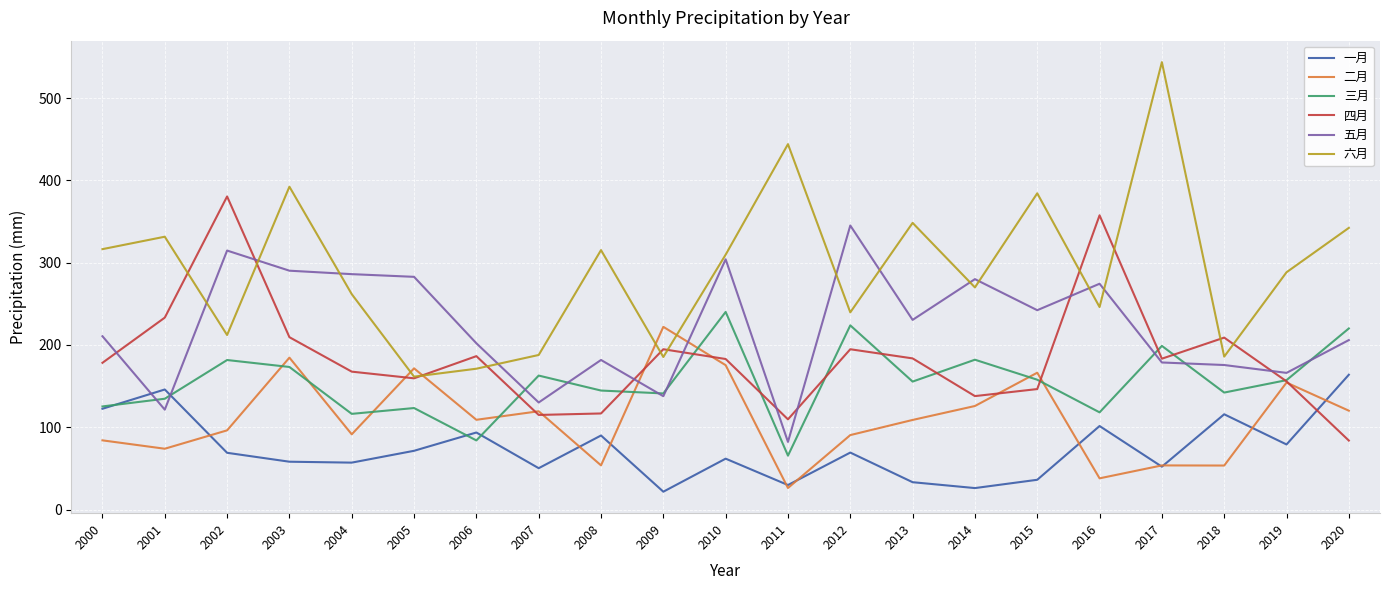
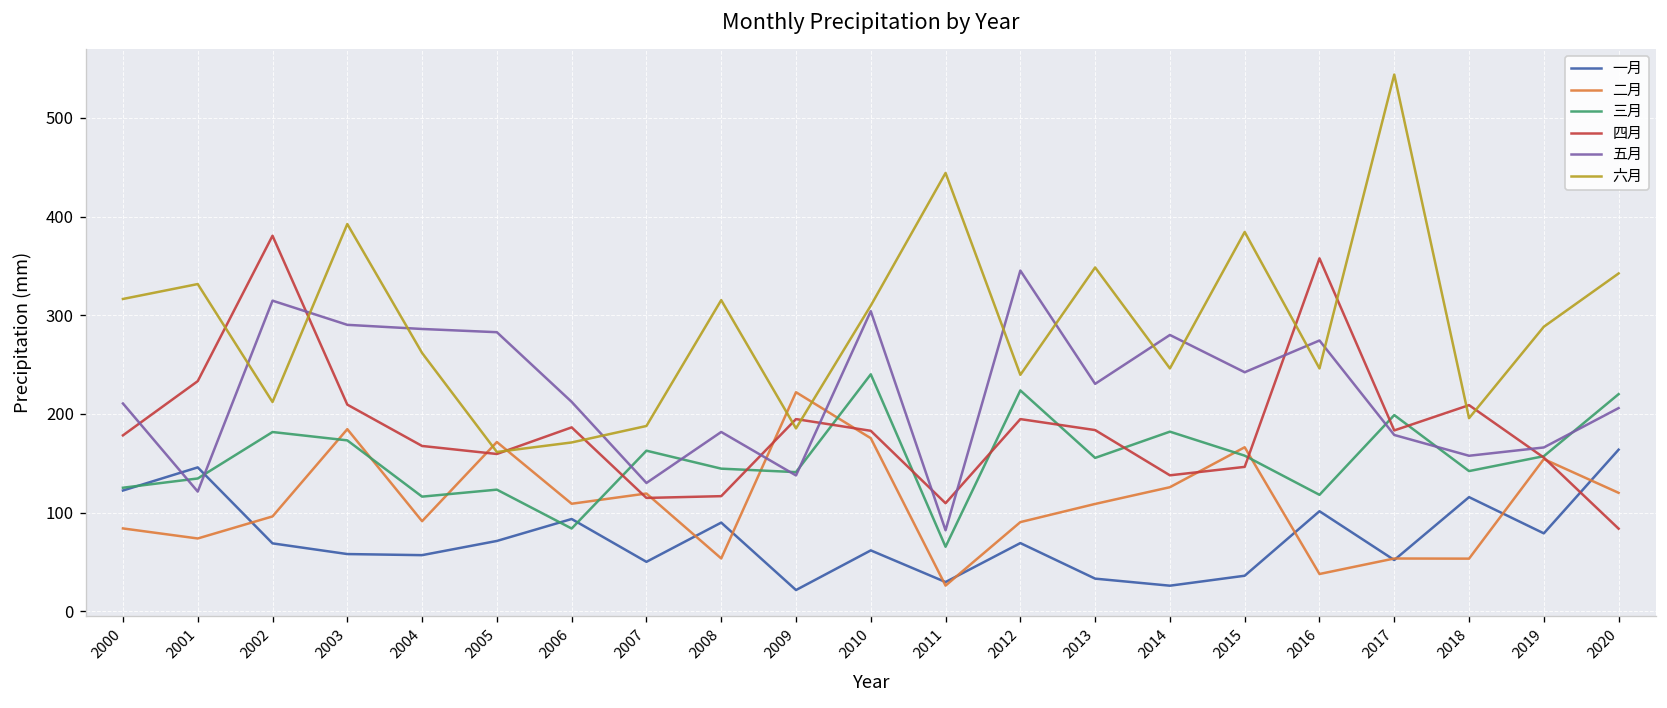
  {
    "一月": {
      "2001": 150,
      "2002": 70,
      "2003": 60,
      "2004": 60,
      "2005": 70,
      "2006": 90,
      "2007": 50,
      "2008": 90,
      "2009": 20,
      "2010": 60,
      "2011": 30,
      "2012": 70,
      "2013": 30,
      "2014": 30,
      "2015": 40,
      "2016": 100,
      "2018": 120,
      "2019": 80,
      "2020": 160
    },
    "二月": {
      "2000": 80,
      "2001": 70,
      "2002": 100,
      "2003": 180,
      "2004": 90,
      "2005": 170,
      "2006": 110,
      "2007": 120,
      "2008": 50,
      "2009": 220,
      "2010": 180,
      "2011": 30,
      "2012": 90,
      "2013": 110,
      "2014": 130,
      "2015": 170,
      "2016": 40,
      "2018": 50,
      "2020": 120
    },
    "三月": {
      "2001": 130,
      "2002": 180,
      "2003": 170,
      "2004": 120,
      "2005": 120,
      "2006": 80,
      "2007": 160,
      "2008": 140,
      "2009": 140,
      "2010": 240,
      "2011": 70,
      "2012": 220,
      "2013": 160,
      "2014": 180,
      "2015": 160,
      "2016": 120,
      "2017": 200,
      "2018": 140,
      "2020": 220
    },
    "四月": {
      "2000": 180,
      "2001": 230,
      "2002": 380,
      "2003": 210,
      "2004": 170,
      "2006": 190,
      "2007": 110,
      "2008": 120,
      "2009": 190,
      "2010": 180,
      "2011": 110,
      "2012": 190,
      "2013": 180,
      "2014": 140,
      "2015": 150,
      "2016": 360,
      "2017": 180,
      "2018": 210,
      "2020": 80
    },
    "五月": {
      "2000": 210,
      "2001": 120,
      "2002": 310,
      "2003": 290,
      "2004": 290,
      "2005": 280,
-     "2006": 200,
+     "2006": 210,
      "2007": 130,
      "2008": 180,
      "2009": 140,
      "2010": 300,
      "2011": 80,
      "2012": 350,
      "2013": 230,
      "2014": 280,
      "2015": 240,
      "2016": 270,
      "2017": 180,
-     "2018": 180,
+     "2018": 160,
      "2019": 170,
      "2020": 210
    },
    "六月": {
      "2000": 320,
      "2001": 330,
      "2002": 210,
      "2003": 390,
      "2004": 260,
      "2006": 170,
      "2007": 190,
      "2008": 320,
      "2009": 190,
      "2010": 310,
      "2011": 440,
      "2012": 240,
      "2013": 350,
-     "2014": 270,
+     "2014": 250,
      "2015": 380,
      "2016": 250,
      "2017": 540,
-     "2018": 190,
+     "2018": 200,
      "2019": 290,
      "2020": 340
    }
  }
